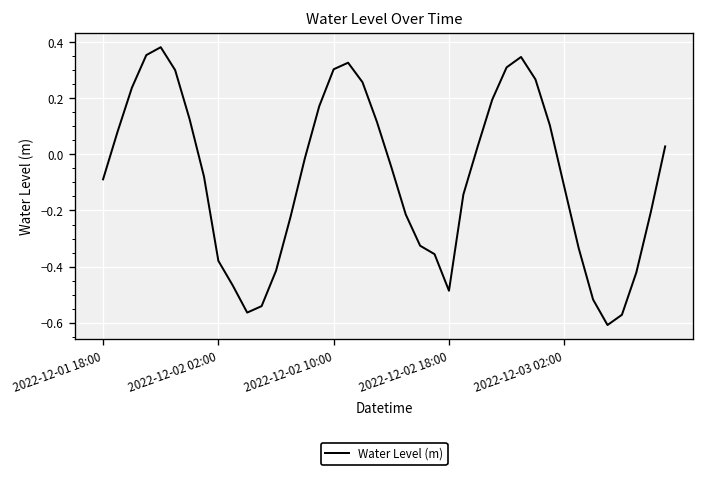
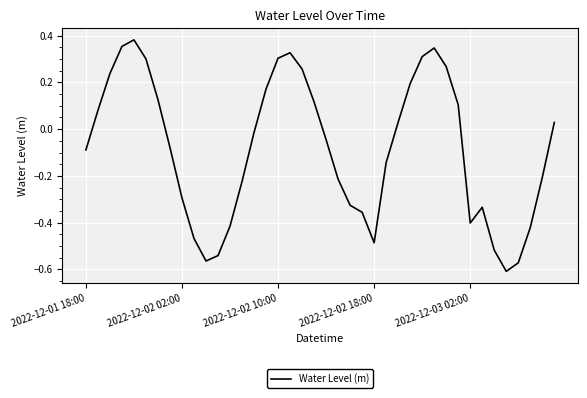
  {
    "2022-12-01 18:00": -0.09,
-   "2022-12-02 02:00": -0.38,
+   "2022-12-02 02:00": -0.29,
    "2022-12-02 10:00": 0.30,
    "2022-12-02 18:00": -0.49,
-   "2022-12-03 02:00": -0.12
+   "2022-12-03 02:00": -0.40
  }
